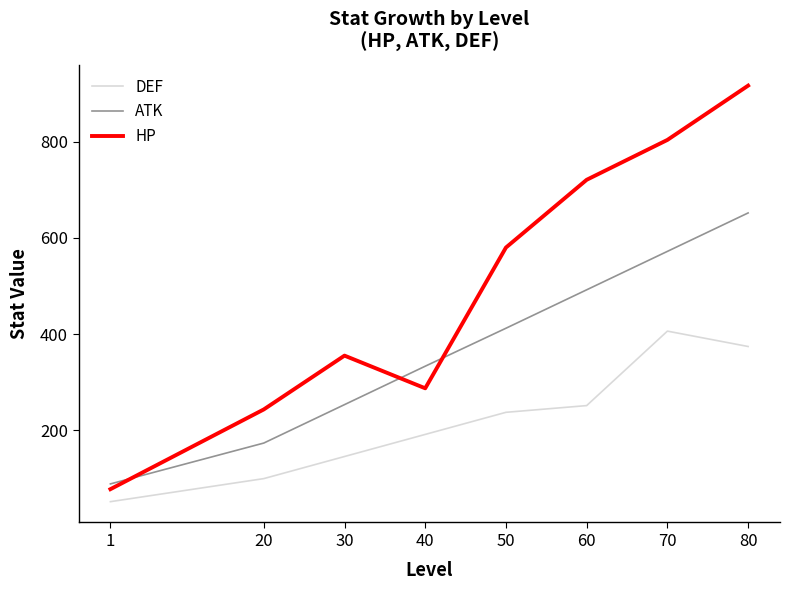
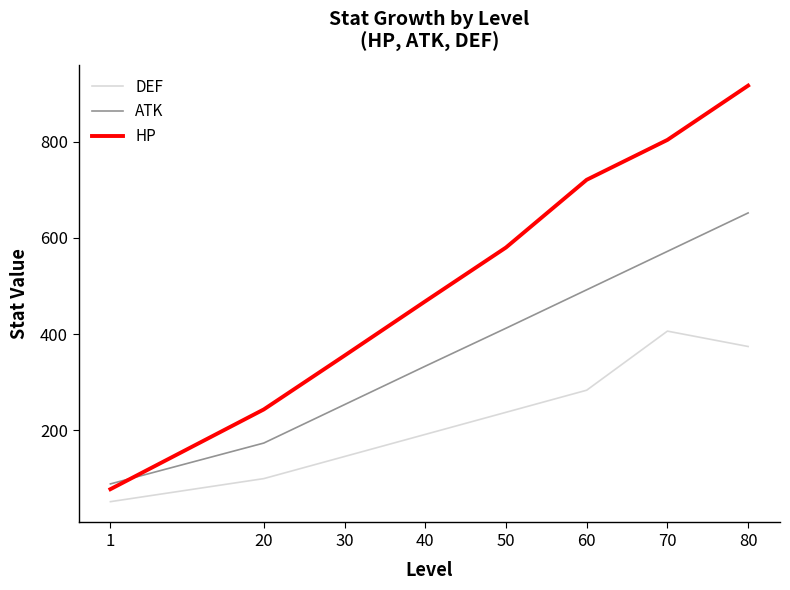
  {
    "DEF": {
      "1": 50,
      "20": 100,
      "30": 150,
      "40": 190,
      "50": 240,
-     "60": 250,
+     "60": 280,
      "70": 410,
      "80": 370
    },
    "ATK": {
      "1": 90,
      "20": 170,
      "30": 250,
      "40": 330,
      "50": 410,
      "60": 490,
      "70": 570,
      "80": 650
    },
    "HP": {
      "1": 80,
      "20": 240,
      "30": 360,
-     "40": 290,
+     "40": 470,
      "50": 580,
      "60": 720,
      "70": 800,
      "80": 920
    }
  }
